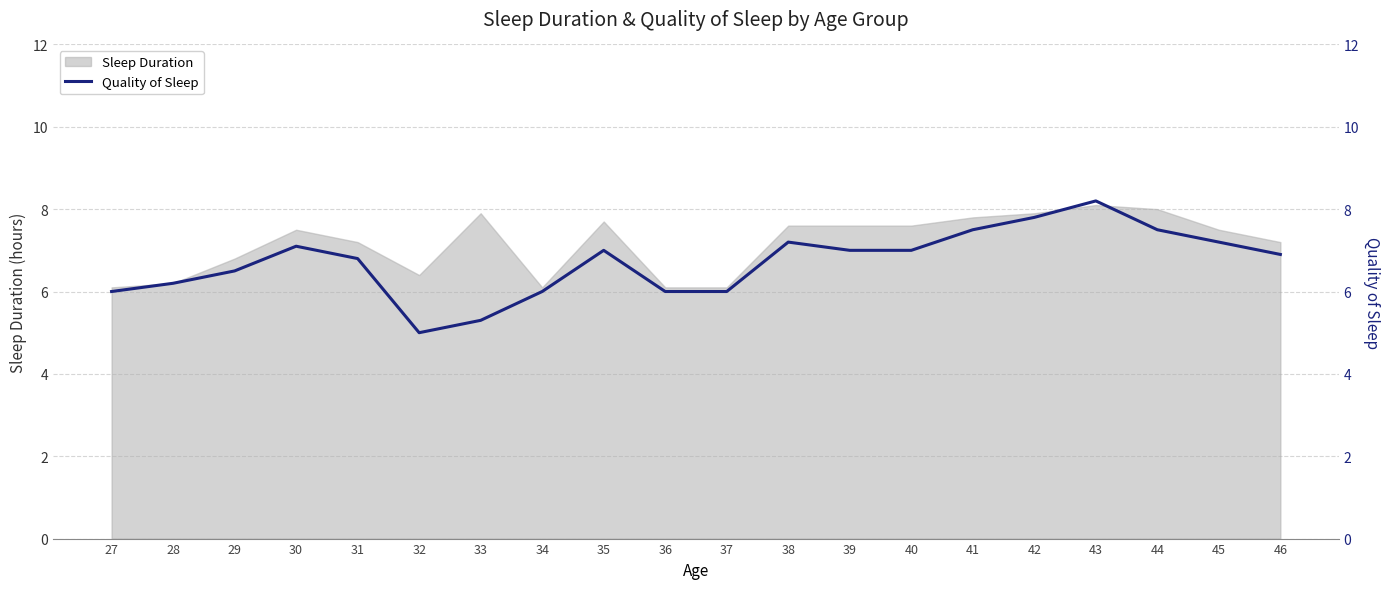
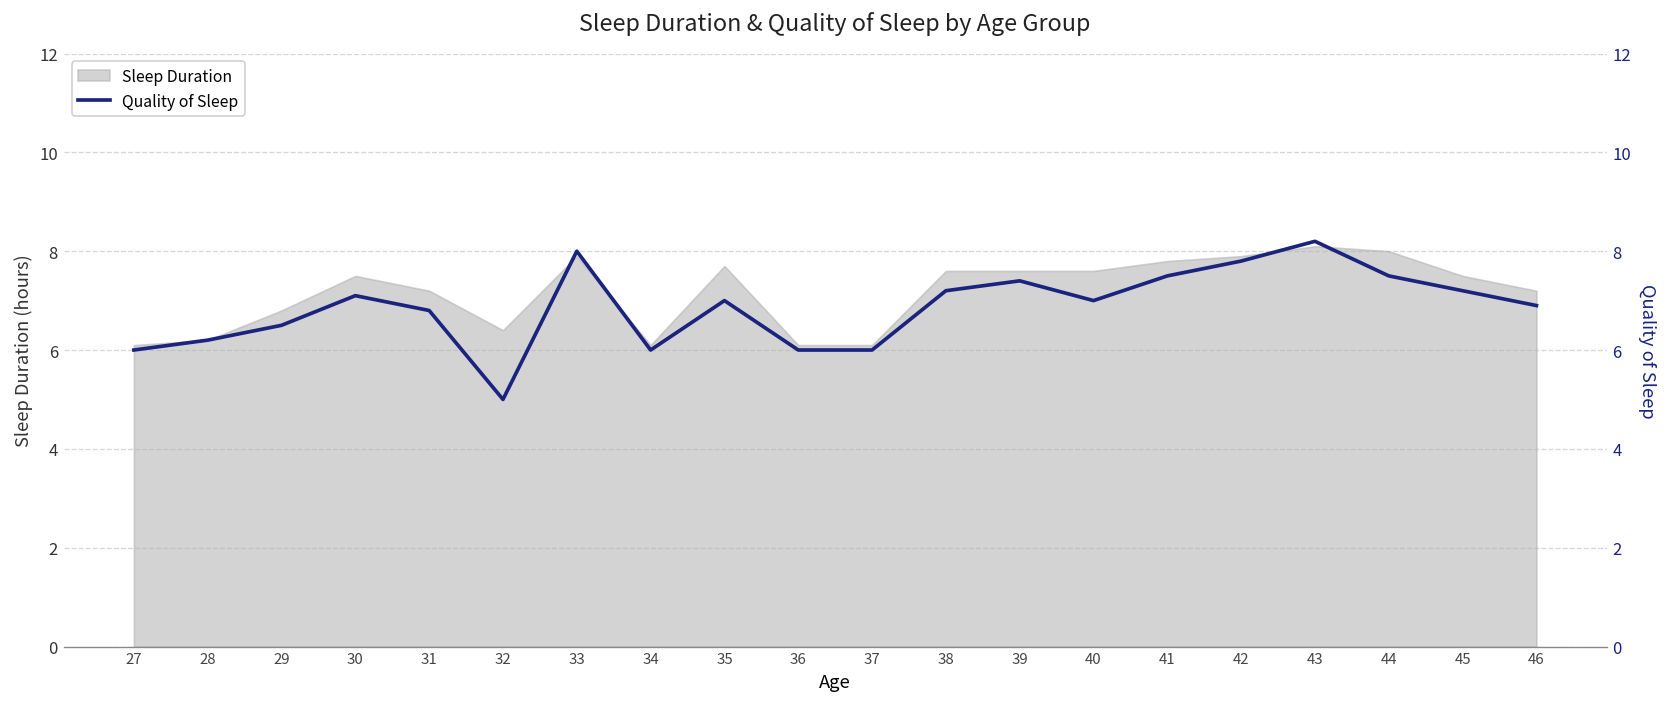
  {
    "Sleep Duration": {
      "27": 6.1,
      "28": 6.2,
      "29": 6.8,
      "30": 7.5,
      "31": 7.2,
      "32": 6.4,
      "33": 7.9,
      "34": 6.1,
      "35": 7.7,
      "36": 6.1,
      "37": 6.1,
      "38": 7.6,
      "39": 7.6,
      "40": 7.6,
      "41": 7.8,
      "42": 7.9,
      "43": 8.1,
      "44": 8.0,
      "45": 7.5,
      "46": 7.2
    },
    "Quality of Sleep": {
      "27": 6.0,
      "28": 6.2,
      "29": 6.5,
      "30": 7.1,
      "31": 6.8,
      "32": 5.0,
-     "33": 5.3,
+     "33": 8.0,
      "34": 6.0,
      "35": 7.0,
      "36": 6.0,
      "37": 6.0,
      "38": 7.2,
-     "39": 7.0,
+     "39": 7.4,
      "40": 7.0,
      "41": 7.5,
      "42": 7.8,
      "43": 8.2,
      "44": 7.5,
      "45": 7.2,
      "46": 6.9
    }
  }
